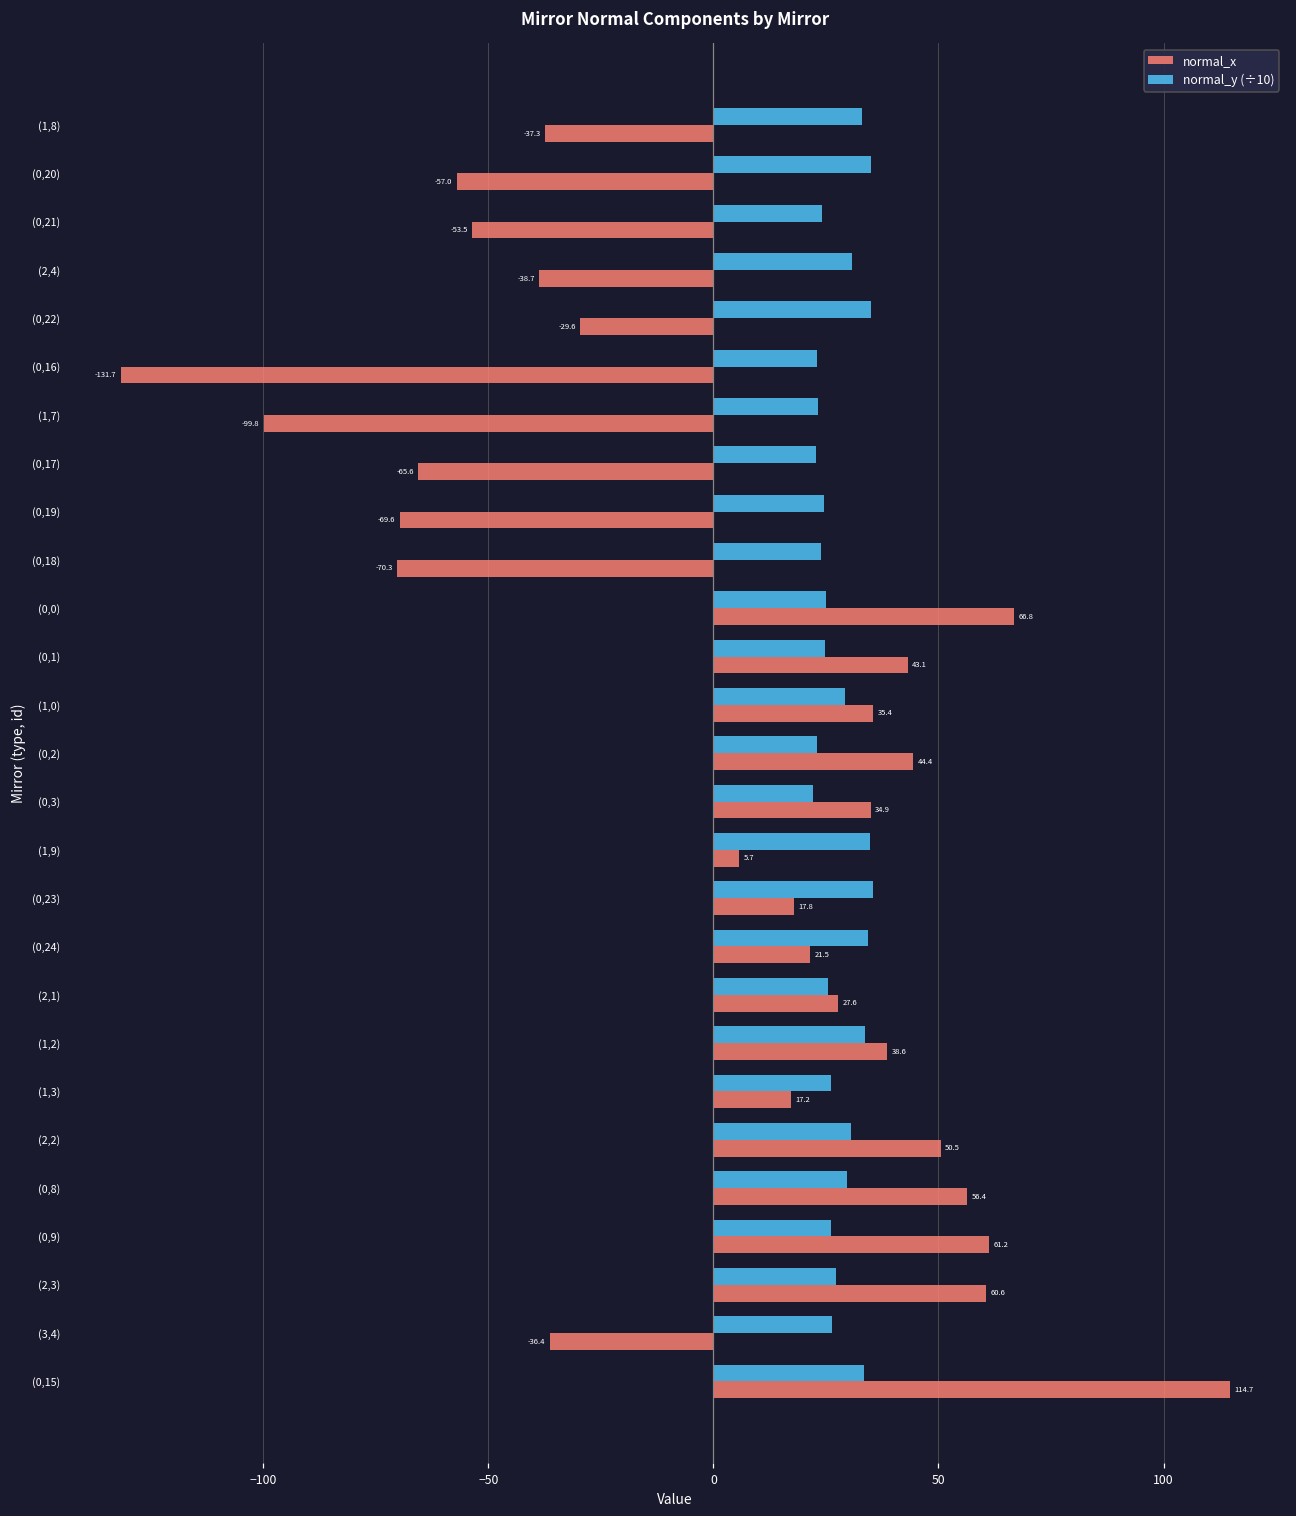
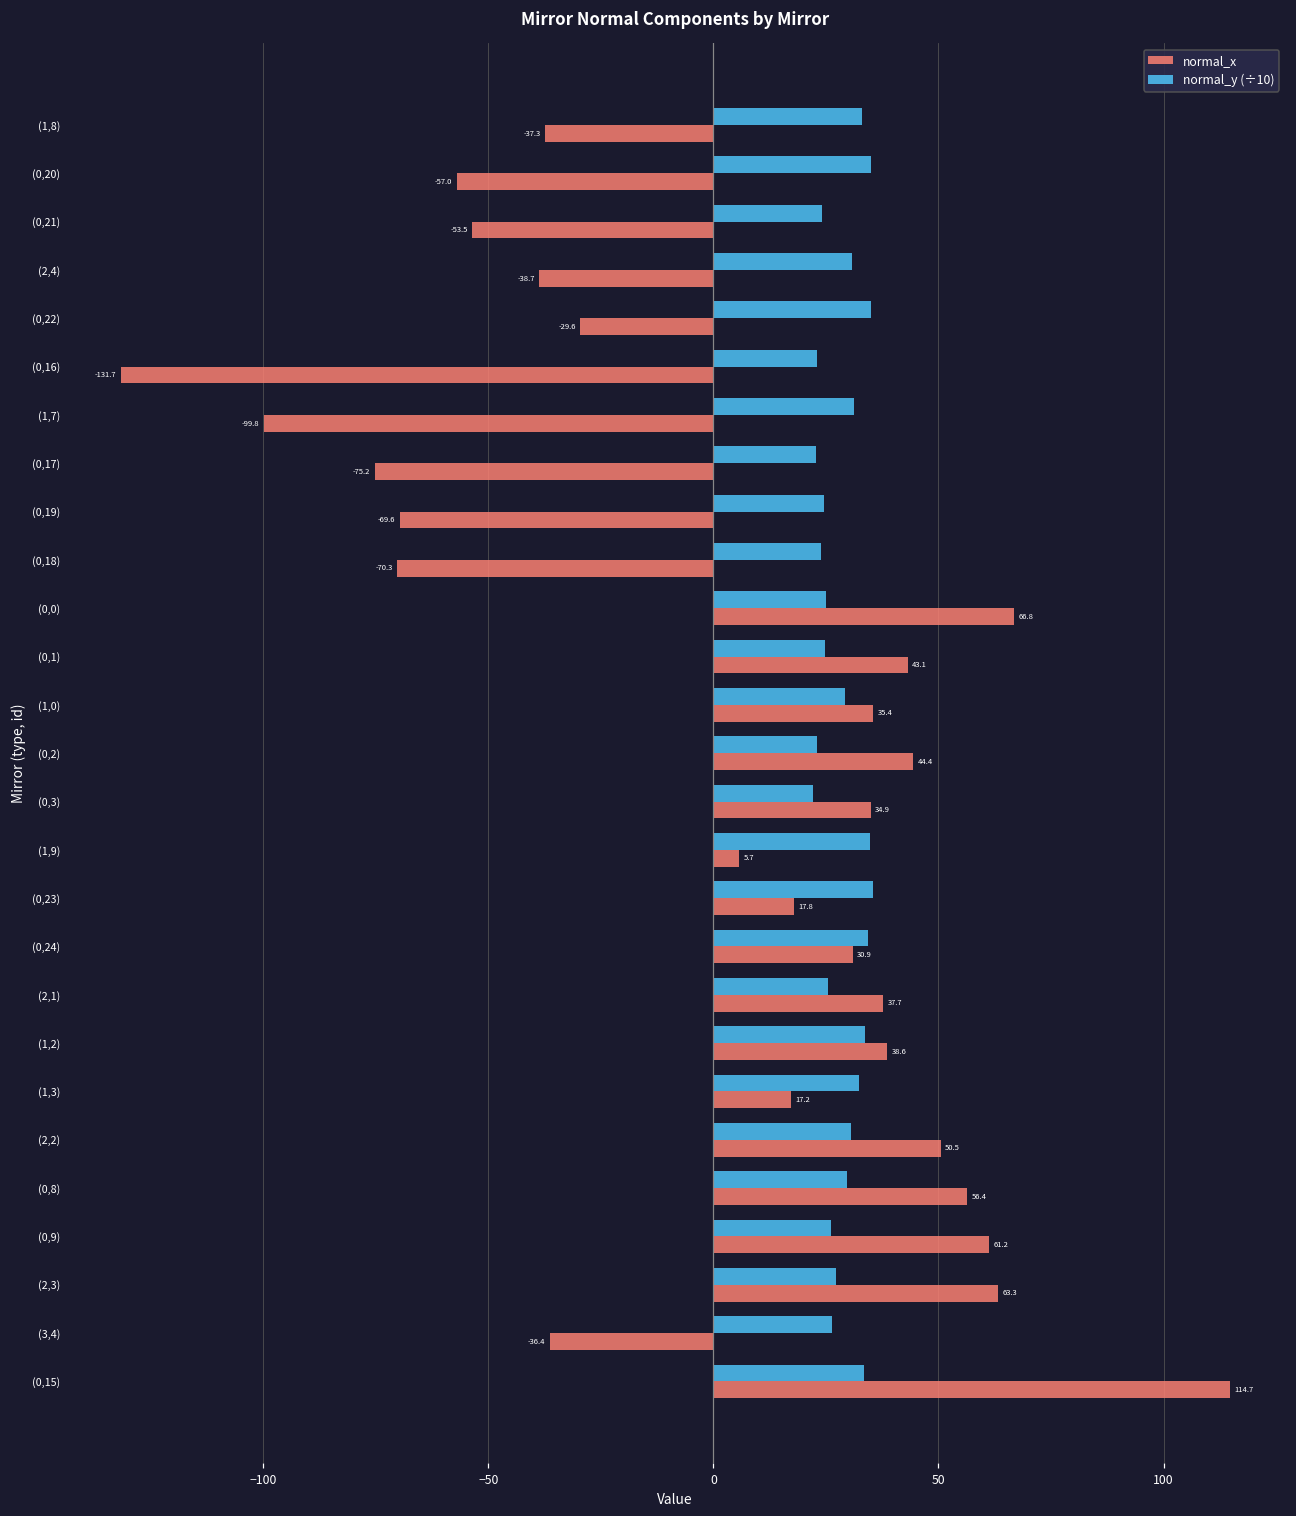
  {
    "normal_x": {
      "(1,8)": -37.3,
      "(0,20)": -57.0,
      "(0,21)": -53.5,
      "(2,4)": -38.7,
      "(0,22)": -29.6,
      "(0,16)": -131.7,
      "(1,7)": -99.8,
-     "(0,17)": -65.6,
+     "(0,17)": -75.2,
      "(0,19)": -69.6,
      "(0,18)": -70.3,
      "(0,0)": 66.8,
      "(0,1)": 43.1,
      "(1,0)": 35.4,
      "(0,2)": 44.4,
      "(0,3)": 34.9,
      "(1,9)": 5.7,
      "(0,23)": 17.8,
-     "(0,24)": 21.5,
-     "(2,1)": 27.6,
+     "(0,24)": 30.9,
+     "(2,1)": 37.7,
      "(1,2)": 38.6,
      "(1,3)": 17.2,
      "(2,2)": 50.5,
      "(0,8)": 56.4,
      "(0,9)": 61.2,
-     "(2,3)": 60.6,
+     "(2,3)": 63.3,
      "(3,4)": -36.4,
      "(0,15)": 114.7
    },
    "normal_y (÷10)": {
      "(1,8)": 33,
      "(0,20)": 35,
      "(0,21)": 24,
      "(2,4)": 31,
      "(0,22)": 35,
      "(0,16)": 23,
-     "(1,7)": 23,
+     "(1,7)": 31,
      "(0,17)": 23,
      "(0,19)": 25,
      "(0,18)": 24,
      "(0,0)": 25,
      "(0,1)": 25,
      "(1,0)": 29,
      "(0,2)": 23,
      "(0,3)": 22,
      "(1,9)": 35,
      "(0,23)": 35,
      "(0,24)": 34,
      "(2,1)": 25,
      "(1,2)": 34,
-     "(1,3)": 26,
+     "(1,3)": 32,
      "(2,2)": 31,
      "(0,8)": 30,
      "(0,9)": 26,
      "(2,3)": 27,
      "(3,4)": 26,
      "(0,15)": 33
    }
  }
